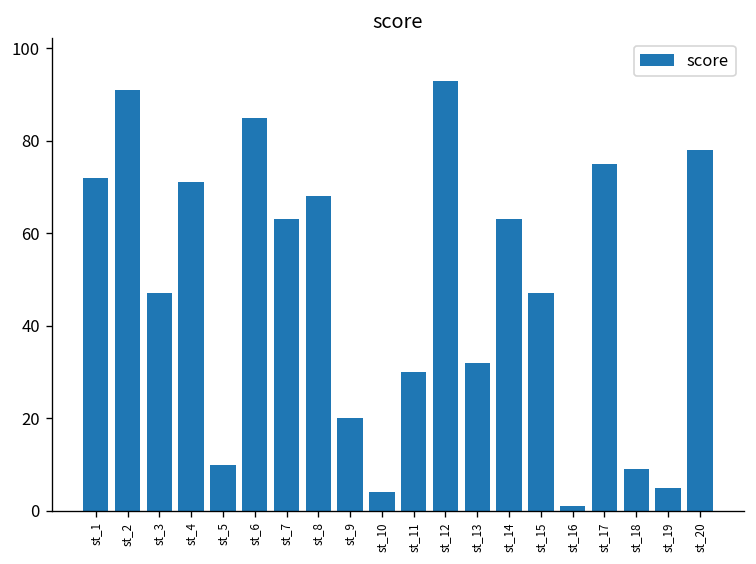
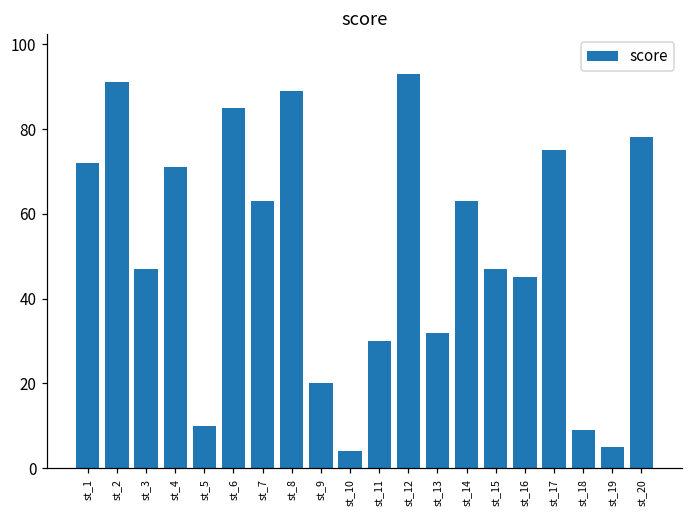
  {
    "st_1": 72,
    "st_2": 91,
    "st_3": 47,
    "st_4": 71,
    "st_5": 10,
    "st_6": 85,
    "st_7": 63,
-   "st_8": 68,
+   "st_8": 89,
    "st_9": 20,
    "st_10": 4,
    "st_11": 30,
    "st_12": 93,
    "st_13": 32,
    "st_14": 63,
    "st_15": 47,
-   "st_16": 1,
+   "st_16": 45,
    "st_17": 75,
    "st_18": 9,
    "st_19": 5,
    "st_20": 78
  }
